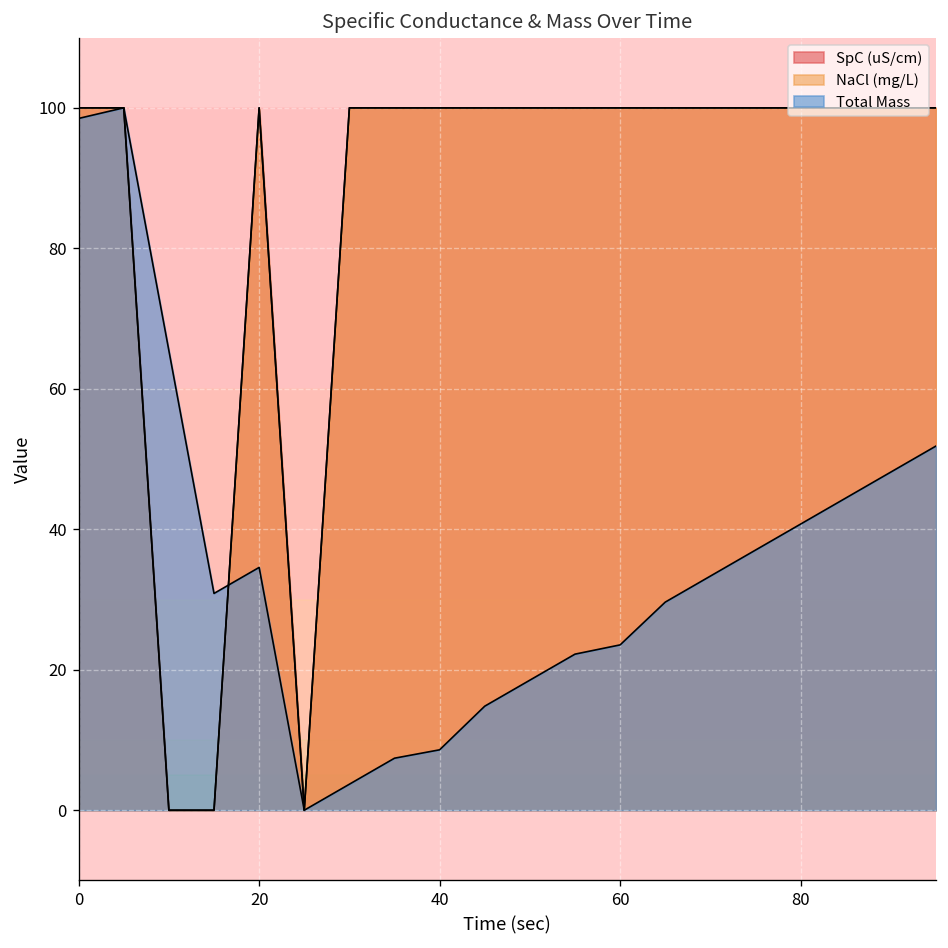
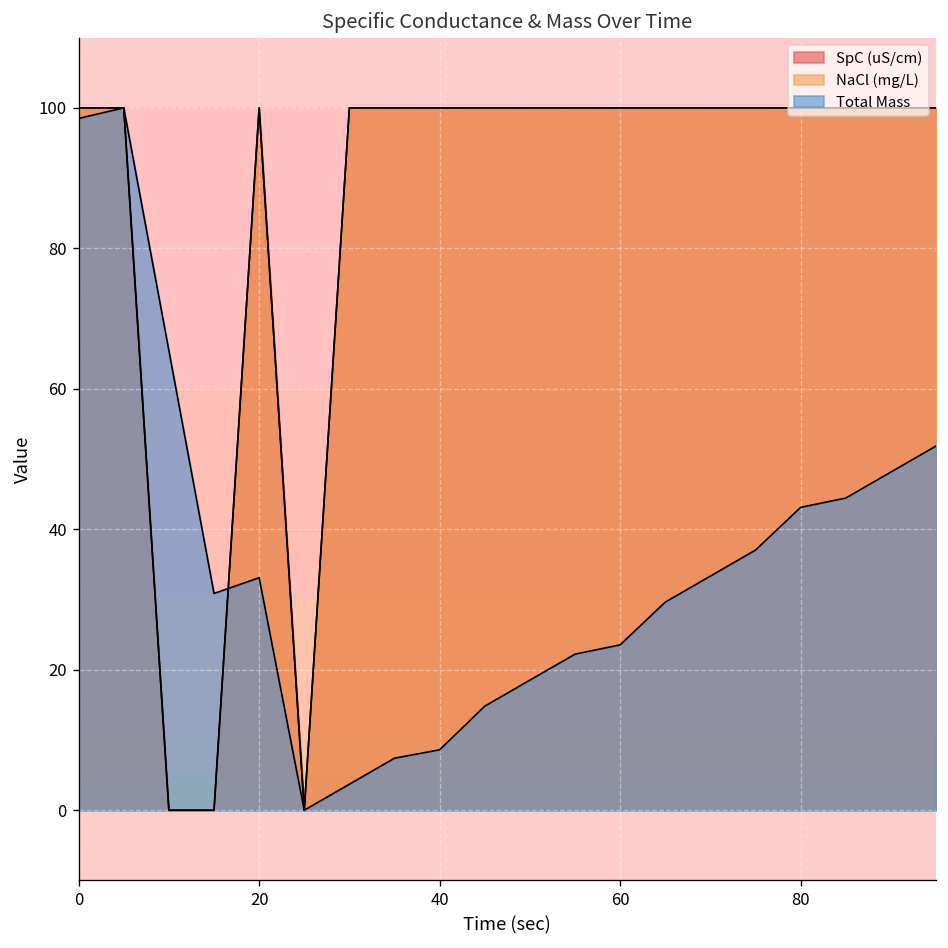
  {
    "NaCl (mg/L)": {
      "0": 100,
      "20": 100,
      "40": 100,
      "60": 100
    },
    "Total Mass": {
      "0": 98,
-     "20": 35,
+     "20": 33,
      "40": 9,
      "60": 24,
-     "80": 41
+     "80": 43
    }
  }
